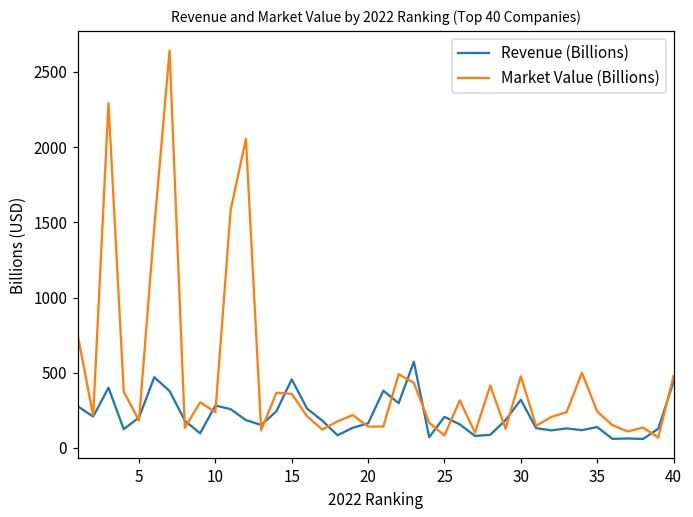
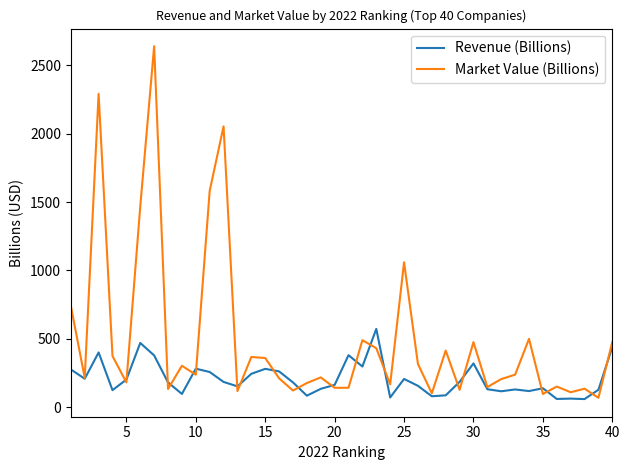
  {
    "Revenue (Billions)": {
      "5": 200,
      "10": 280,
-     "15": 460,
+     "15": 280,
      "20": 160,
      "25": 210,
      "30": 320,
      "35": 140,
      "40": 440
    },
    "Market Value (Billions)": {
      "5": 180,
      "10": 240,
      "15": 360,
      "20": 140,
-     "25": 80,
+     "25": 1060,
      "30": 480,
-     "35": 240,
+     "35": 100,
      "40": 480
    }
  }
